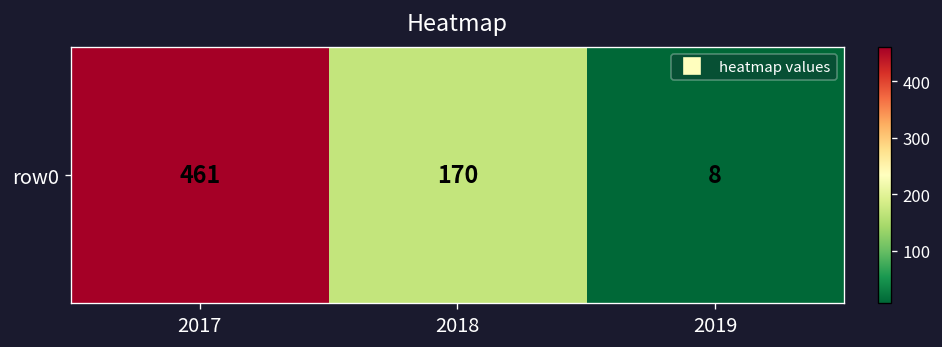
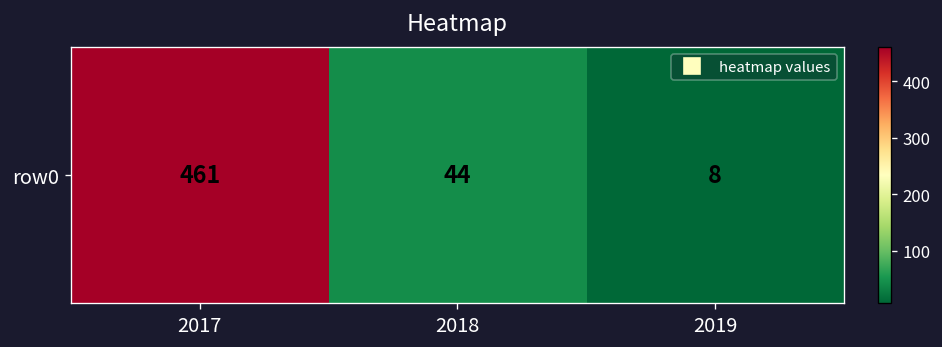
  {
    "row0": {
      "2017": 461,
-     "2018": 170,
+     "2018": 44,
      "2019": 8
    }
  }
